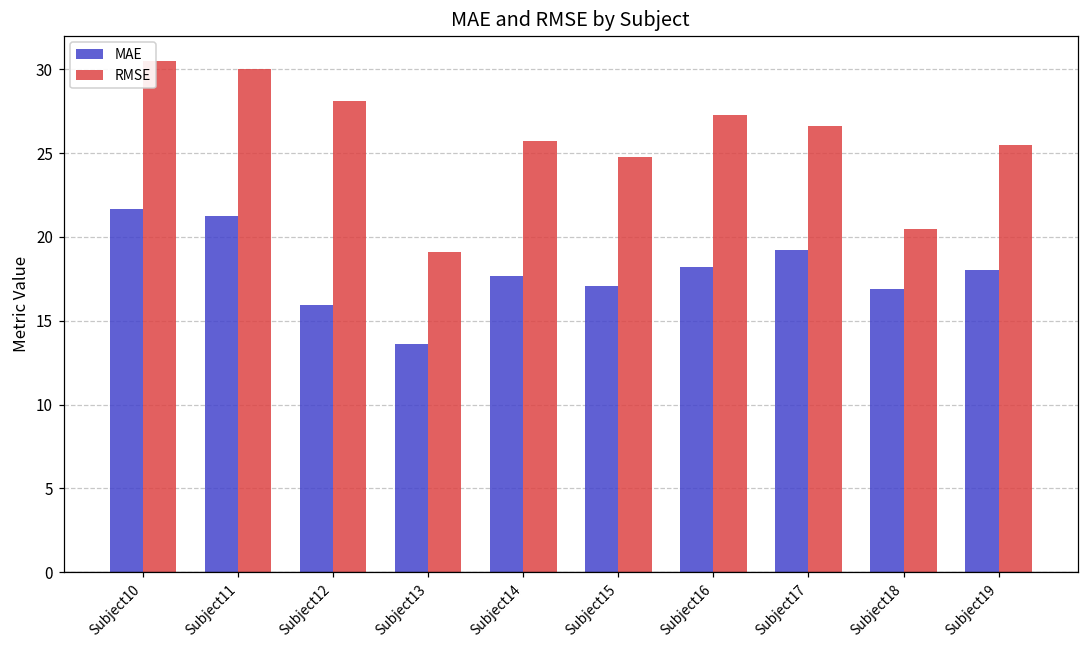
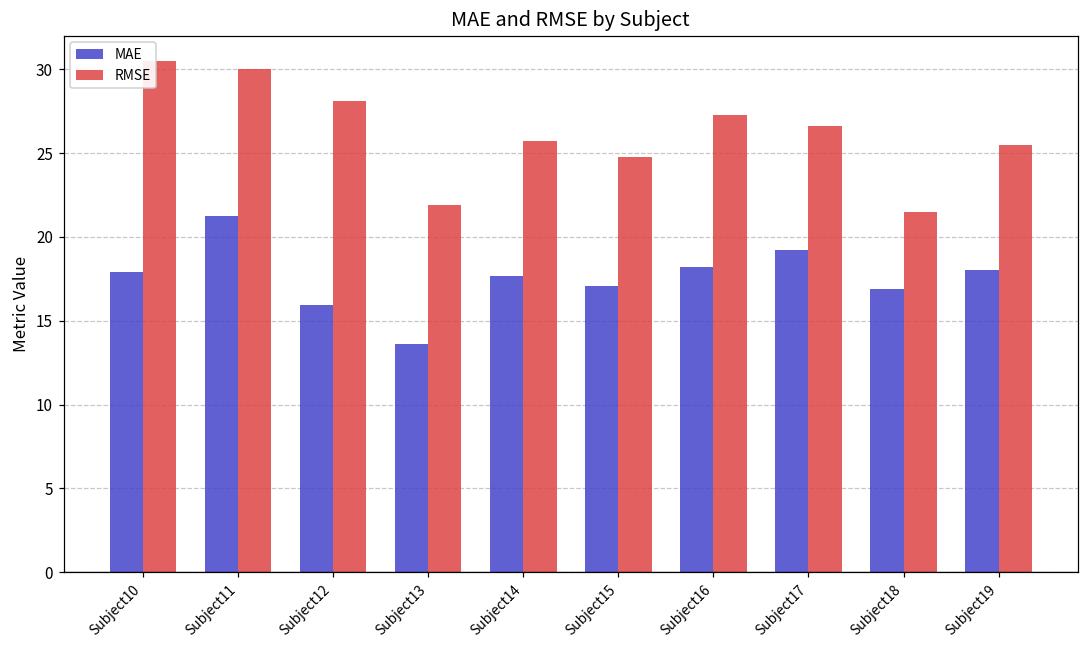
  {
    "MAE": {
-     "Subject10": 21.7,
+     "Subject10": 17.9,
      "Subject11": 21.2,
      "Subject12": 16.0,
      "Subject13": 13.6,
      "Subject14": 17.7,
      "Subject15": 17.0,
      "Subject16": 18.2,
      "Subject17": 19.2,
      "Subject18": 16.9,
      "Subject19": 18.0
    },
    "RMSE": {
      "Subject10": 30.5,
      "Subject11": 30.0,
      "Subject12": 28.1,
-     "Subject13": 19.1,
+     "Subject13": 21.9,
      "Subject14": 25.7,
      "Subject15": 24.8,
      "Subject16": 27.3,
      "Subject17": 26.6,
-     "Subject18": 20.5,
+     "Subject18": 21.5,
      "Subject19": 25.5
    }
  }
